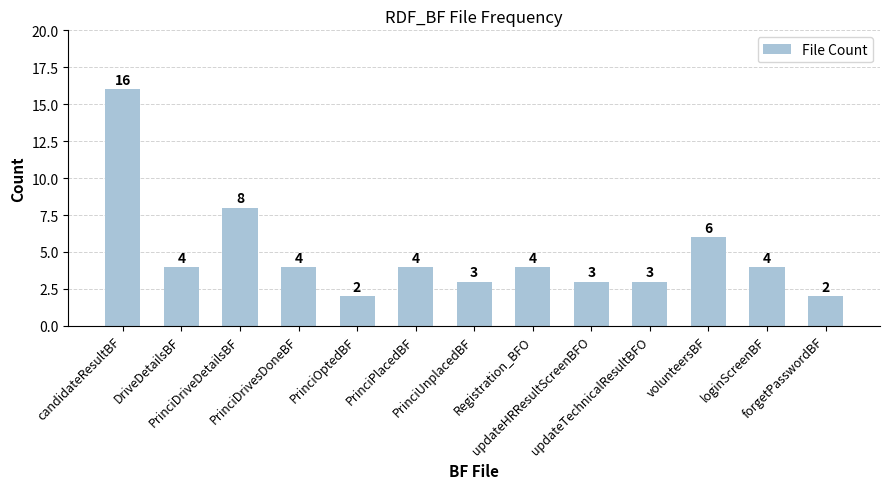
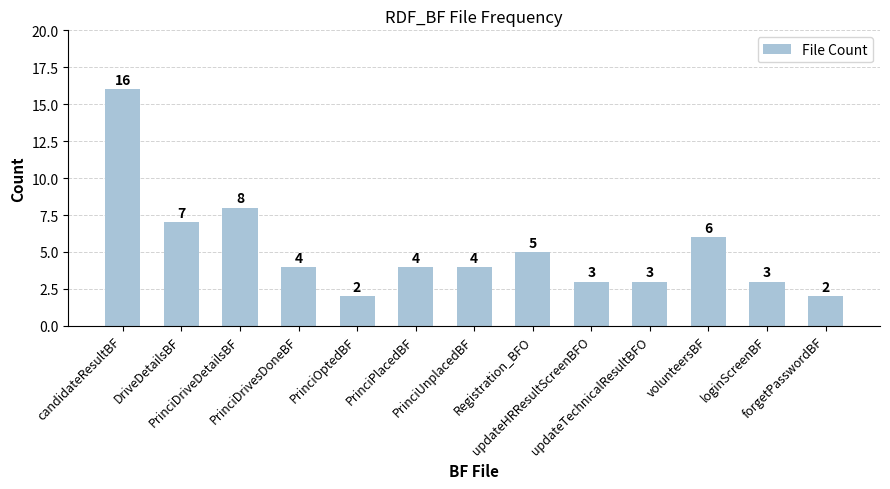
  {
    "candidateResultBF": 16,
-   "DriveDetailsBF": 4,
+   "DriveDetailsBF": 7,
    "PrinciDriveDetailsBF": 8,
    "PrinciDrivesDoneBF": 4,
    "PrinciOptedBF": 2,
    "PrinciPlacedBF": 4,
-   "PrinciUnplacedBF": 3,
-   "Registration_BFO": 4,
+   "PrinciUnplacedBF": 4,
+   "Registration_BFO": 5,
    "updateHRResultScreenBFO": 3,
    "updateTechnicalResultBFO": 3,
    "volunteersBF": 6,
-   "loginScreenBF": 4,
+   "loginScreenBF": 3,
    "forgetPasswordBF": 2
  }
